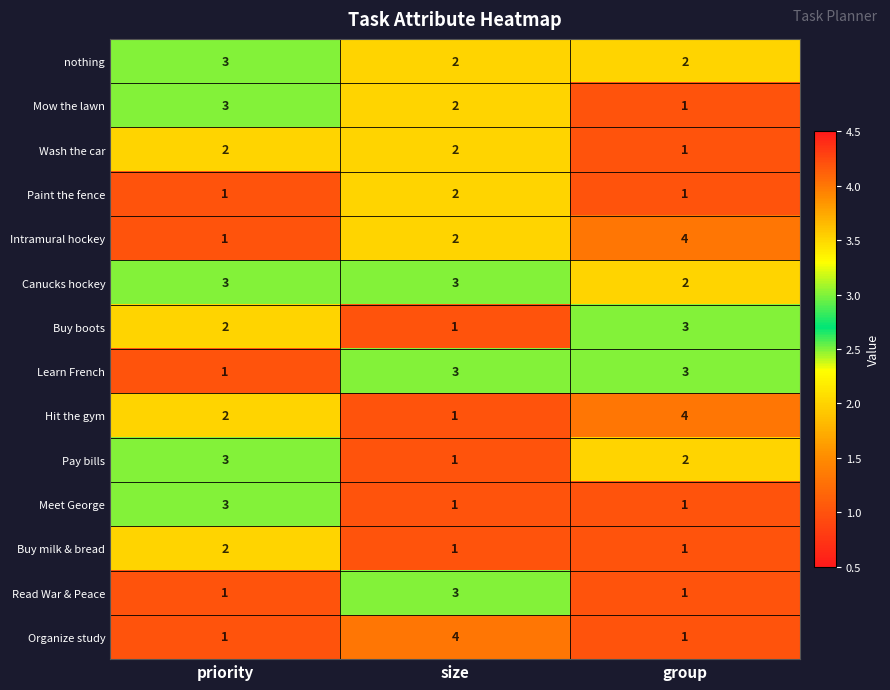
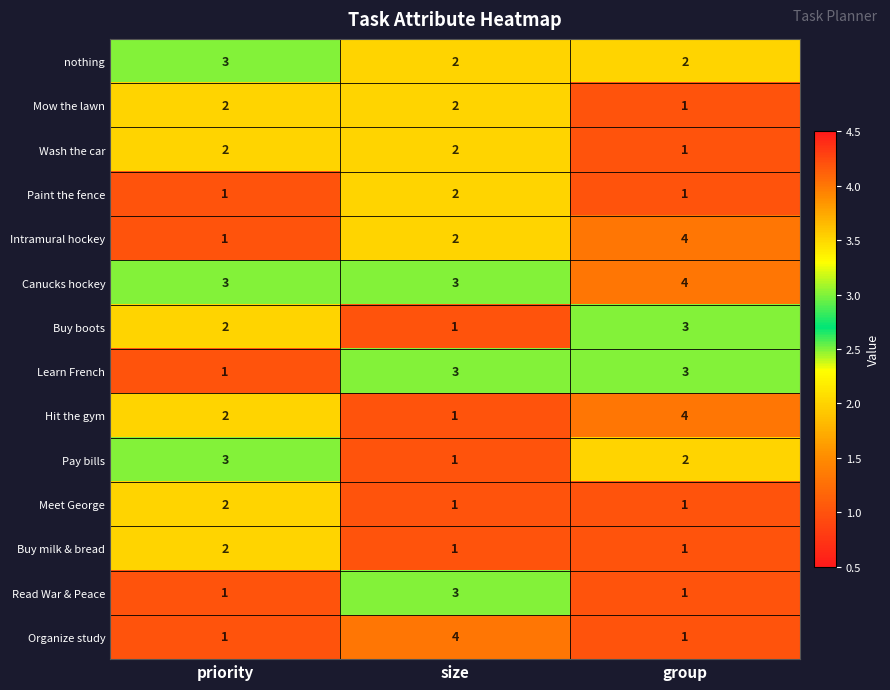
  {
    "nothing": {
      "priority": 3,
      "size": 2,
      "group": 2
    },
    "Mow the lawn": {
-     "priority": 3,
+     "priority": 2,
      "size": 2,
      "group": 1
    },
    "Wash the car": {
      "priority": 2,
      "size": 2,
      "group": 1
    },
    "Paint the fence": {
      "priority": 1,
      "size": 2,
      "group": 1
    },
    "Intramural hockey": {
      "priority": 1,
      "size": 2,
      "group": 4
    },
    "Canucks hockey": {
      "priority": 3,
      "size": 3,
-     "group": 2
+     "group": 4
    },
    "Buy boots": {
      "priority": 2,
      "size": 1,
      "group": 3
    },
    "Learn French": {
      "priority": 1,
      "size": 3,
      "group": 3
    },
    "Hit the gym": {
      "priority": 2,
      "size": 1,
      "group": 4
    },
    "Pay bills": {
      "priority": 3,
      "size": 1,
      "group": 2
    },
    "Meet George": {
-     "priority": 3,
+     "priority": 2,
      "size": 1,
      "group": 1
    },
    "Buy milk & bread": {
      "priority": 2,
      "size": 1,
      "group": 1
    },
    "Read War & Peace": {
      "priority": 1,
      "size": 3,
      "group": 1
    },
    "Organize study": {
      "priority": 1,
      "size": 4,
      "group": 1
    }
  }
